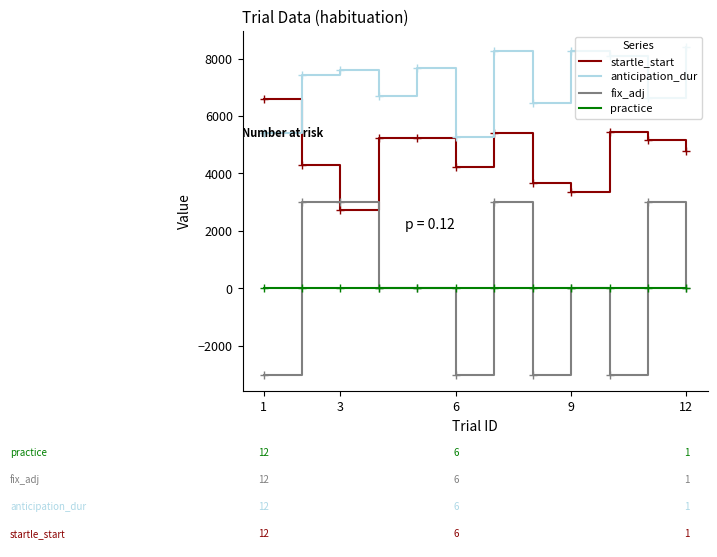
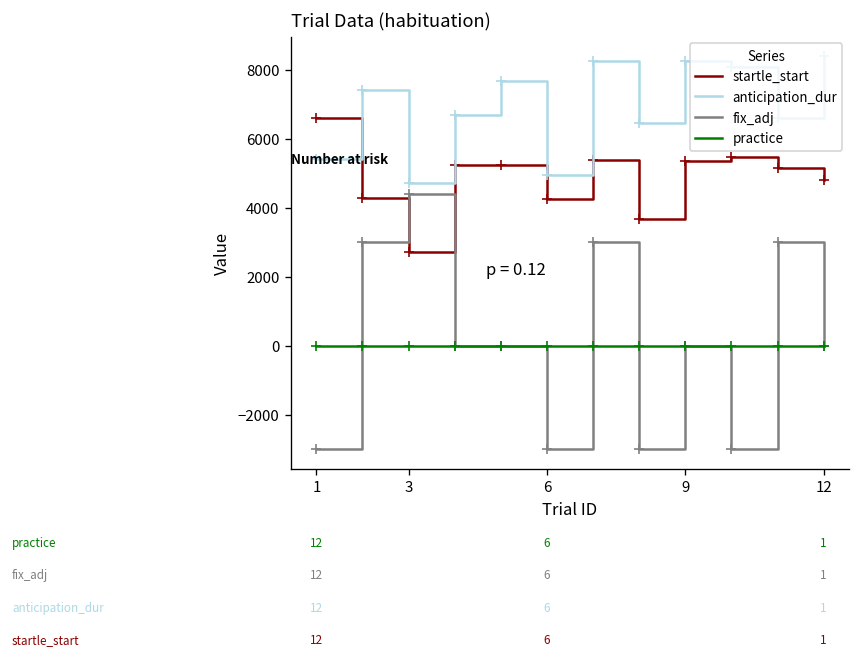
  {
    "startle_start": {
      "1": 6600,
      "3": 2700,
      "6": 4200,
-     "9": 3400,
+     "9": 5400,
      "12": 4800
    },
    "anticipation_dur": {
      "1": 5400,
-     "3": 7600,
-     "6": 5300,
+     "3": 4700,
+     "6": 4900,
      "9": 8300
    },
    "fix_adj": {
      "1": -3000,
-     "3": 3000,
+     "3": 4400,
      "6": -3000
    },
    "practice": {
      "1": 0,
      "3": 0,
      "6": 0
    }
  }
